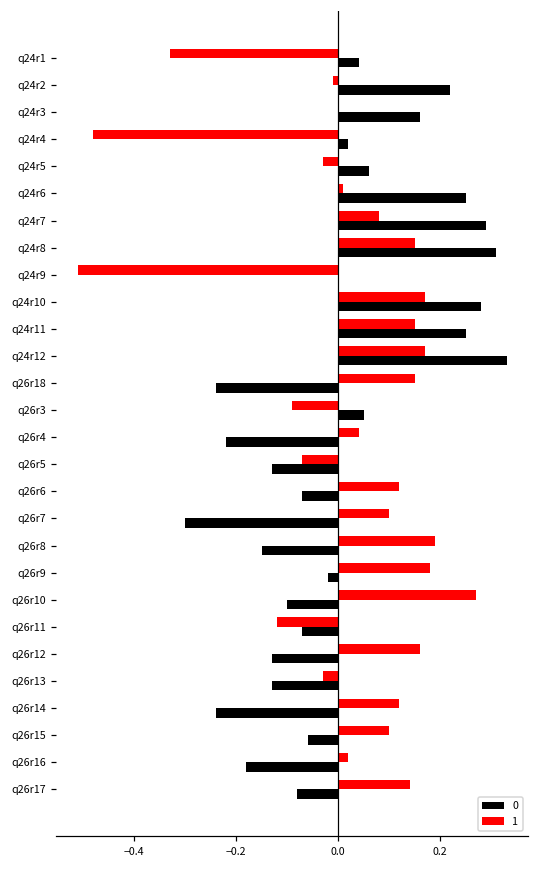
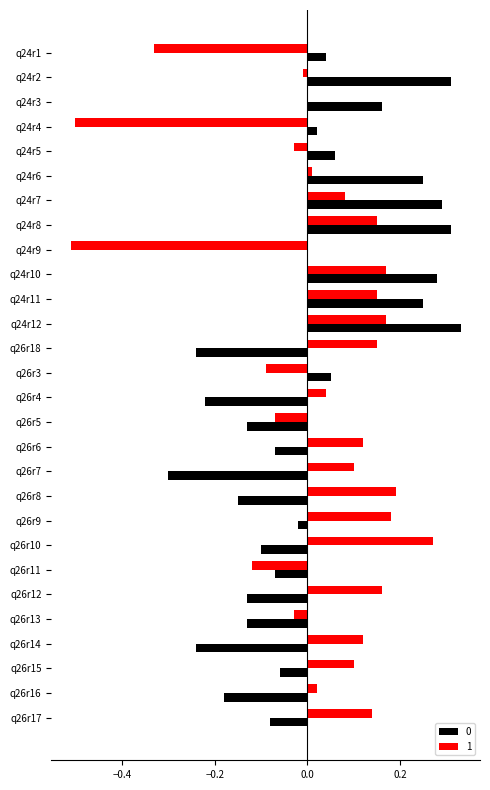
  {
    "0": {
      "q24r1": 0.04,
-     "q24r2": 0.22,
+     "q24r2": 0.31,
      "q24r3": 0.16,
      "q24r4": 0.02,
      "q24r5": 0.06,
      "q24r6": 0.25,
      "q24r7": 0.29,
      "q24r8": 0.31,
      "q24r9": 0.00,
      "q24r10": 0.28,
      "q24r11": 0.25,
      "q24r12": 0.33,
      "q26r18": -0.24,
      "q26r3": 0.05,
      "q26r4": -0.22,
      "q26r5": -0.13,
      "q26r6": -0.07,
      "q26r7": -0.30,
      "q26r8": -0.15,
      "q26r9": -0.02,
      "q26r10": -0.10,
      "q26r11": -0.07,
      "q26r12": -0.13,
      "q26r13": -0.13,
      "q26r14": -0.24,
      "q26r15": -0.06,
      "q26r16": -0.18,
      "q26r17": -0.08
    },
    "1": {
      "q24r1": -0.33,
      "q24r2": -0.01,
      "q24r3": 0.00,
-     "q24r4": -0.48,
+     "q24r4": -0.50,
      "q24r5": -0.03,
      "q24r6": 0.01,
      "q24r7": 0.08,
      "q24r8": 0.15,
      "q24r9": -0.51,
      "q24r10": 0.17,
      "q24r11": 0.15,
      "q24r12": 0.17,
      "q26r18": 0.15,
      "q26r3": -0.09,
      "q26r4": 0.04,
      "q26r5": -0.07,
      "q26r6": 0.12,
      "q26r7": 0.10,
      "q26r8": 0.19,
      "q26r9": 0.18,
      "q26r10": 0.27,
      "q26r11": -0.12,
      "q26r12": 0.16,
      "q26r13": -0.03,
      "q26r14": 0.12,
      "q26r15": 0.10,
      "q26r16": 0.02,
      "q26r17": 0.14
    }
  }
